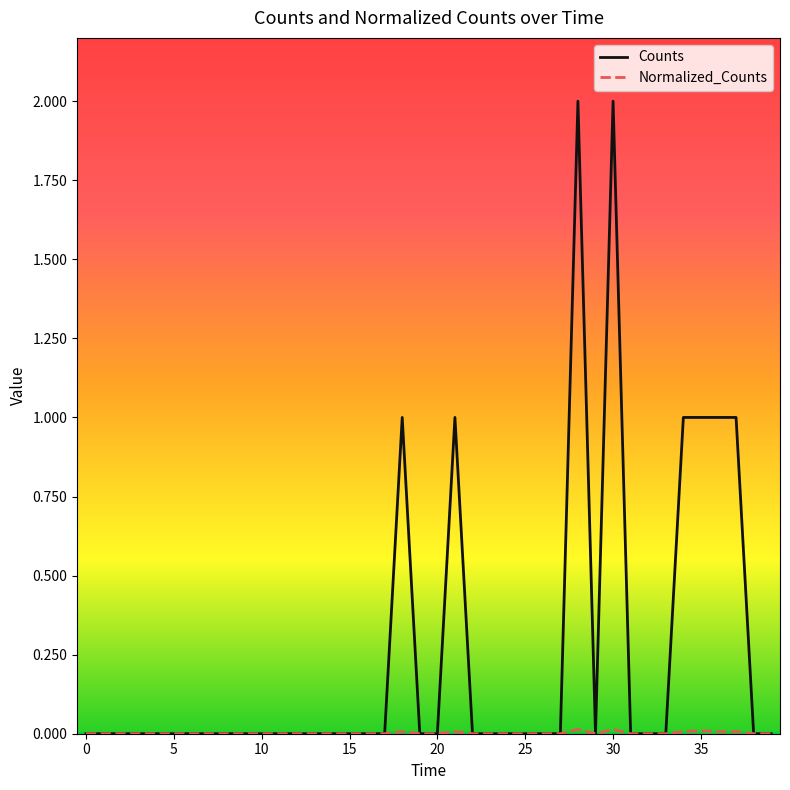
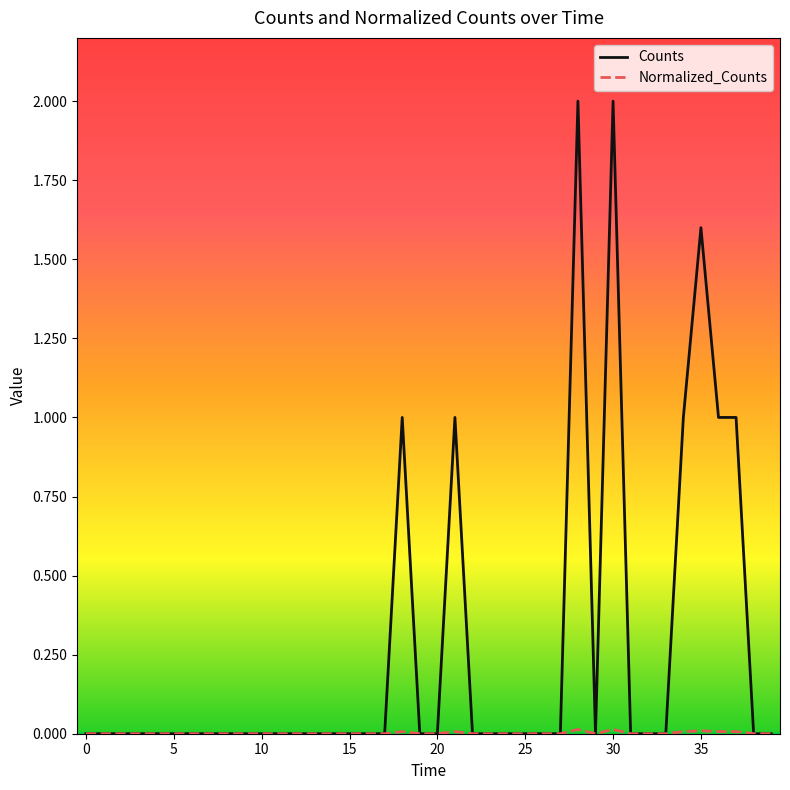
  {
    "Counts": {
      "30": 2.0,
-     "35": 1.0
+     "35": 1.6
    },
    "Normalized_Counts": {
      "30": 0.01,
      "35": 0.01
    }
  }
